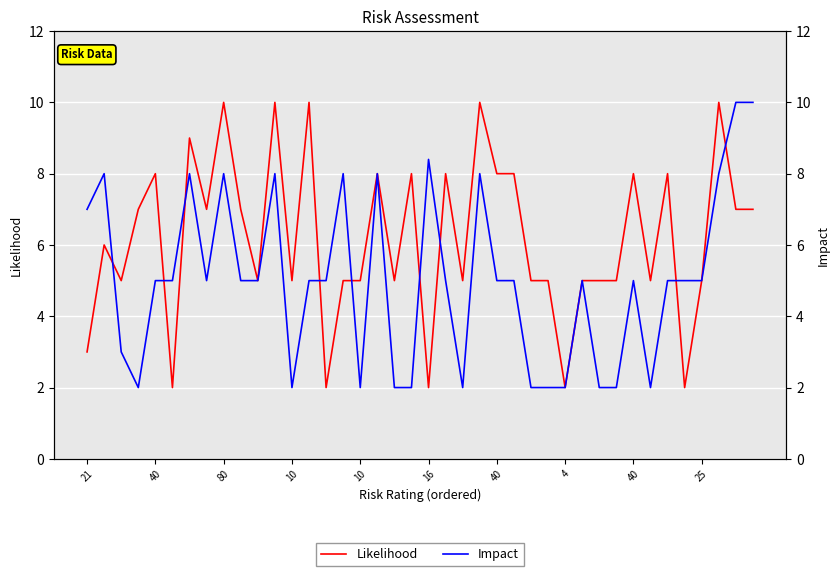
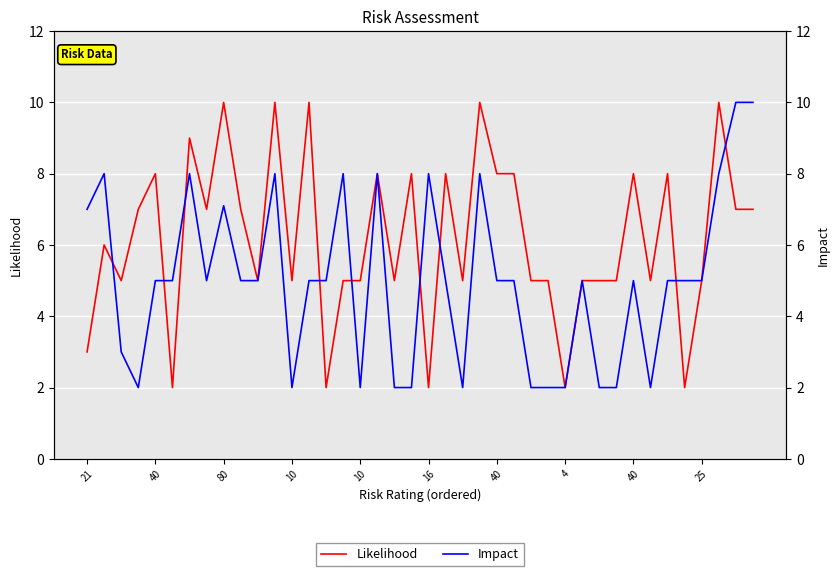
  {
    "Likelihood": {
      "80": 10.0,
      "16": 2.0,
      "4": 2.0
    },
    "Impact": {
-     "80": 8.0,
-     "16": 8.4,
+     "80": 7.1,
+     "16": 8.0,
      "4": 2.0
    }
  }
